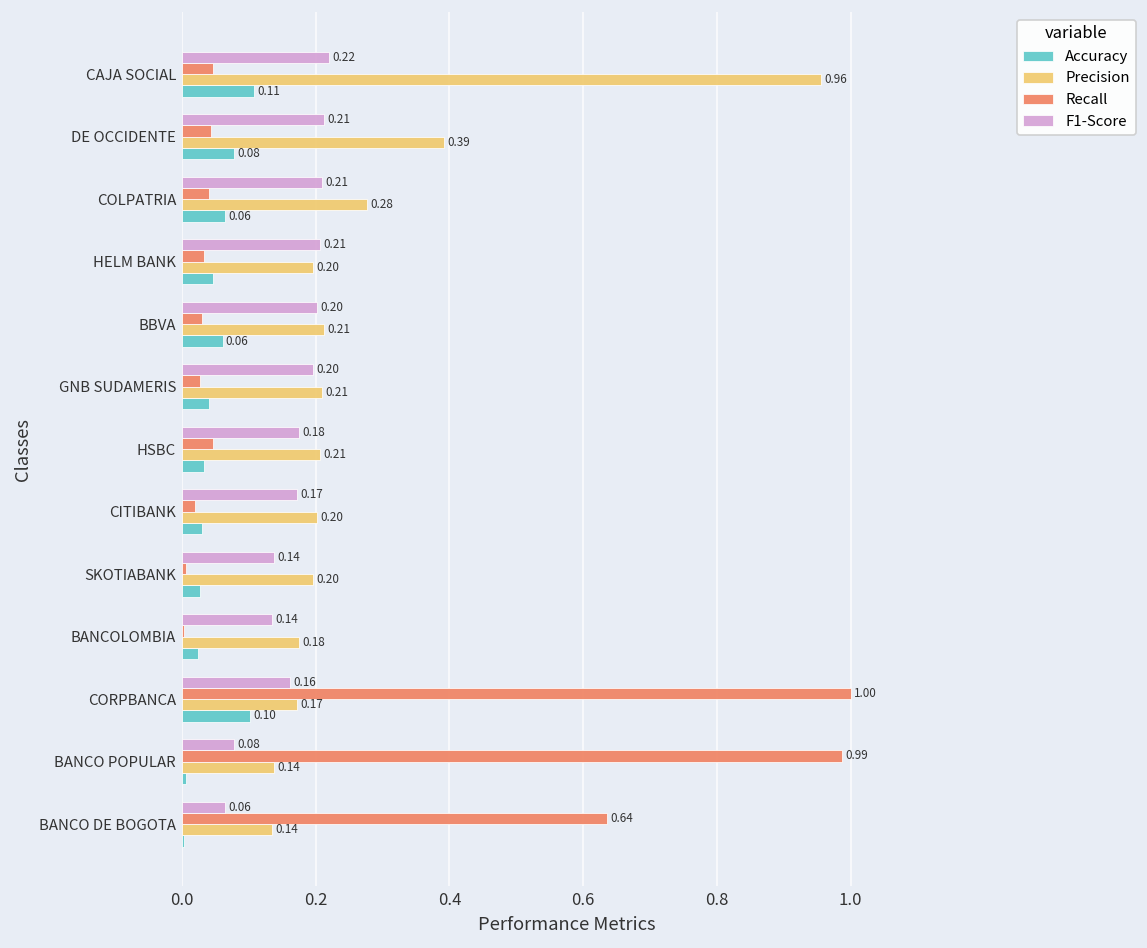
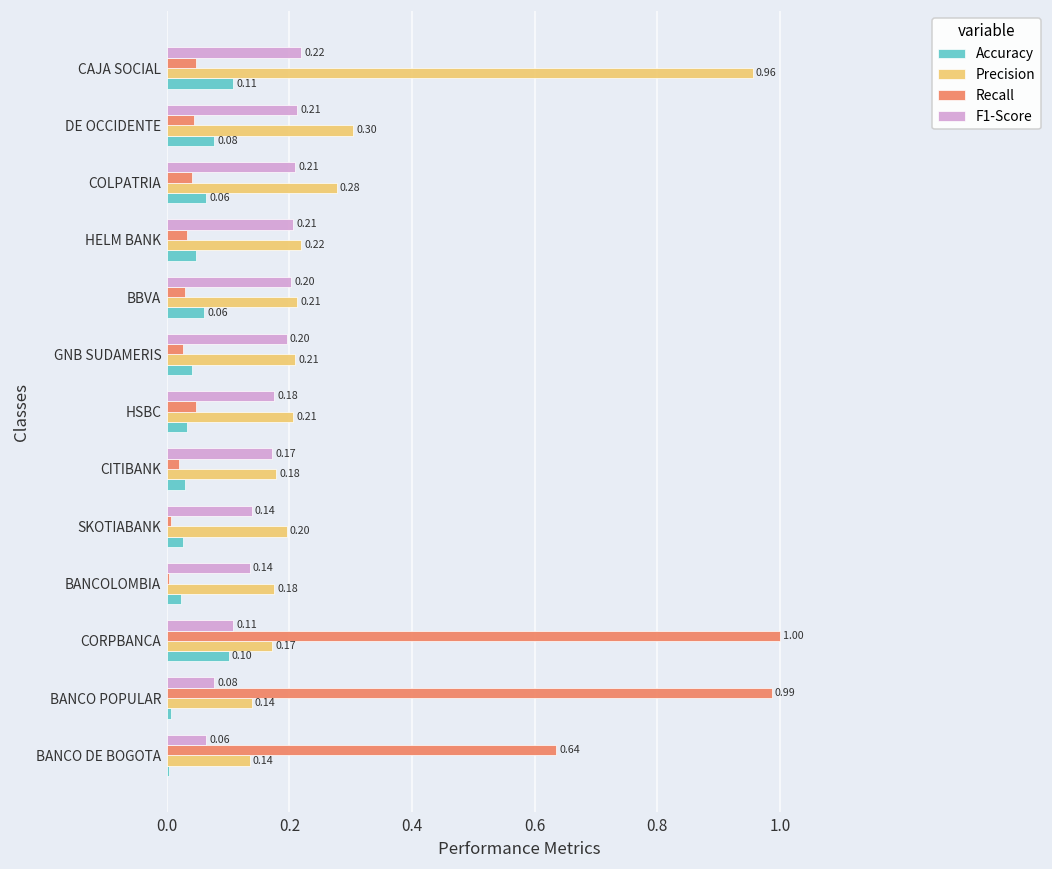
  {
    "Accuracy": {
      "CAJA SOCIAL": 0.11,
      "DE OCCIDENTE": 0.08,
      "COLPATRIA": 0.06,
      "BBVA": 0.06,
      "CORPBANCA": 0.10
    },
    "Precision": {
      "CAJA SOCIAL": 0.96,
-     "DE OCCIDENTE": 0.39,
+     "DE OCCIDENTE": 0.30,
      "COLPATRIA": 0.28,
-     "HELM BANK": 0.20,
+     "HELM BANK": 0.22,
      "BBVA": 0.21,
      "GNB SUDAMERIS": 0.21,
      "HSBC": 0.21,
-     "CITIBANK": 0.20,
+     "CITIBANK": 0.18,
      "SKOTIABANK": 0.20,
      "BANCOLOMBIA": 0.18,
      "CORPBANCA": 0.17,
      "BANCO POPULAR": 0.14,
      "BANCO DE BOGOTA": 0.14
    },
    "Recall": {
      "CORPBANCA": 1.00,
      "BANCO POPULAR": 0.99,
      "BANCO DE BOGOTA": 0.64
    },
    "F1-Score": {
      "CAJA SOCIAL": 0.22,
      "DE OCCIDENTE": 0.21,
      "COLPATRIA": 0.21,
      "HELM BANK": 0.21,
      "BBVA": 0.20,
      "GNB SUDAMERIS": 0.20,
      "HSBC": 0.18,
      "CITIBANK": 0.17,
      "SKOTIABANK": 0.14,
      "BANCOLOMBIA": 0.14,
-     "CORPBANCA": 0.16,
+     "CORPBANCA": 0.11,
      "BANCO POPULAR": 0.08,
      "BANCO DE BOGOTA": 0.06
    }
  }
